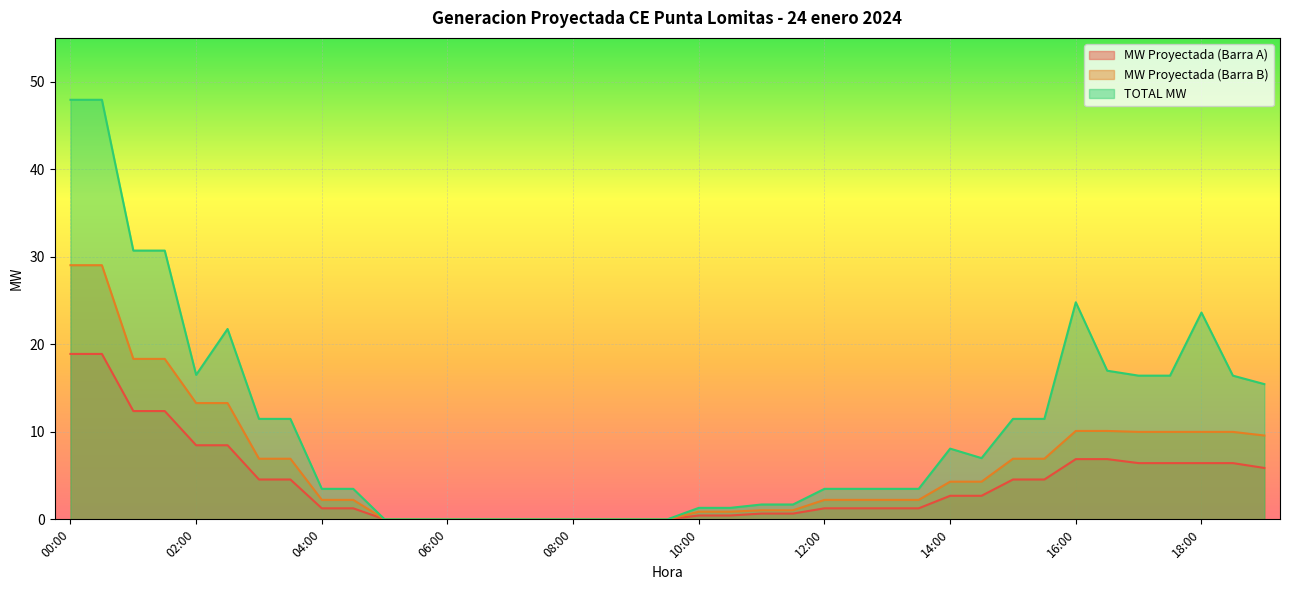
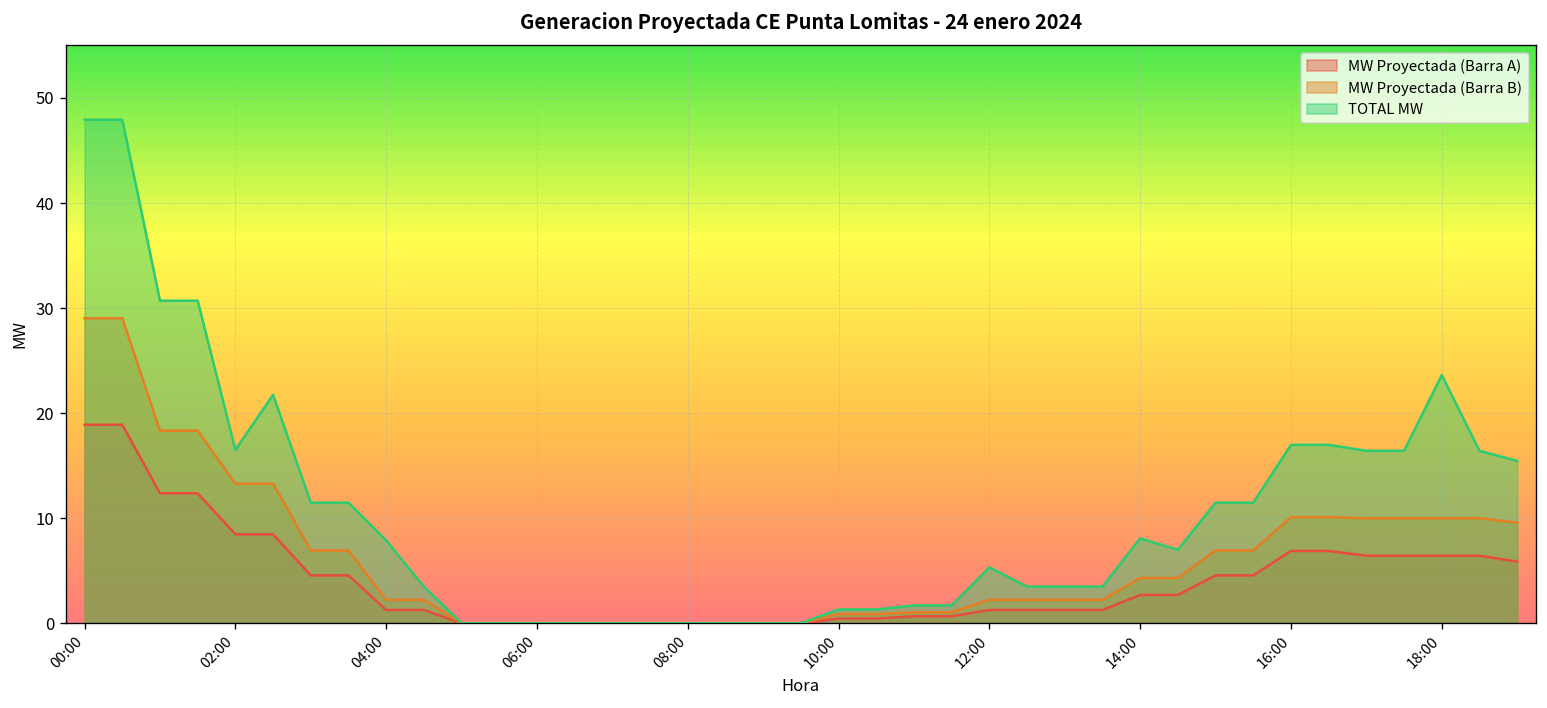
  {
    "TOTAL MW": {
      "00:00": 48,
      "02:00": 17,
-     "04:00": 3,
+     "04:00": 8,
      "10:00": 1,
-     "12:00": 3,
+     "12:00": 5,
      "14:00": 8,
-     "16:00": 25,
+     "16:00": 17,
      "18:00": 24
    }
  }
